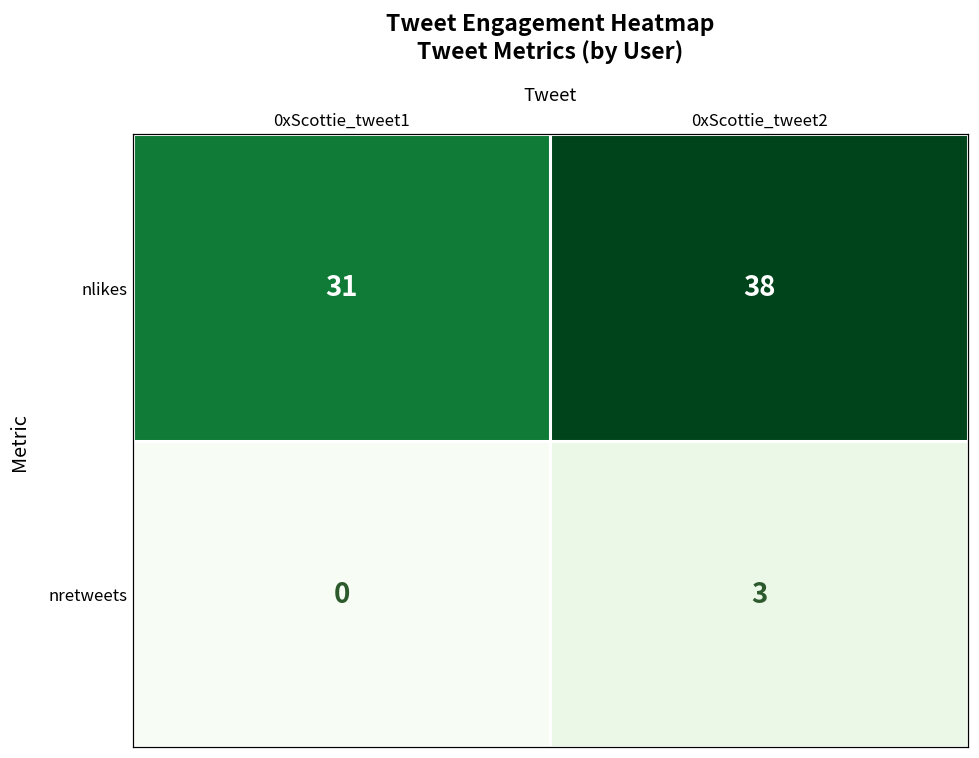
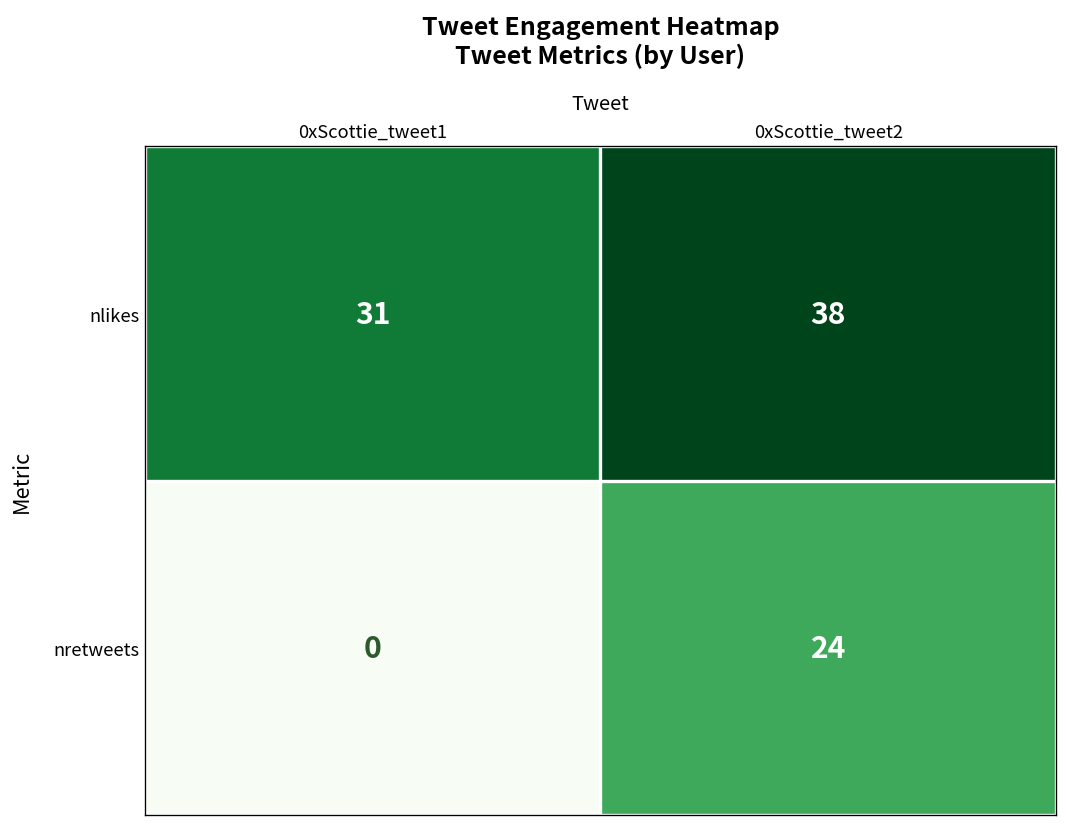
  {
    "nlikes": {
      "0xScottie_tweet1": 31,
      "0xScottie_tweet2": 38
    },
    "nretweets": {
      "0xScottie_tweet1": 0,
-     "0xScottie_tweet2": 3
+     "0xScottie_tweet2": 24
    }
  }
